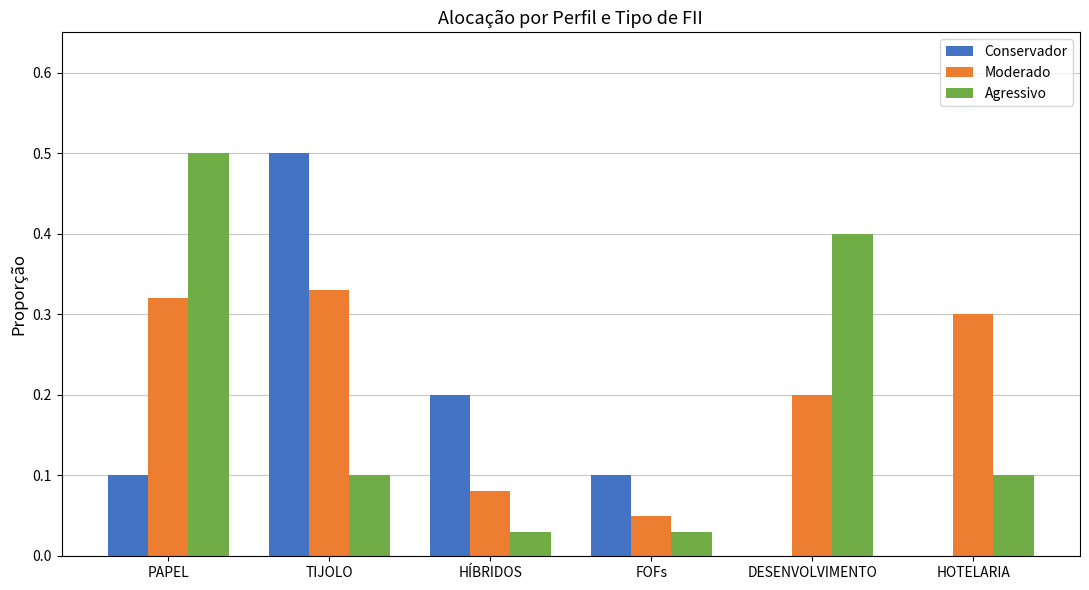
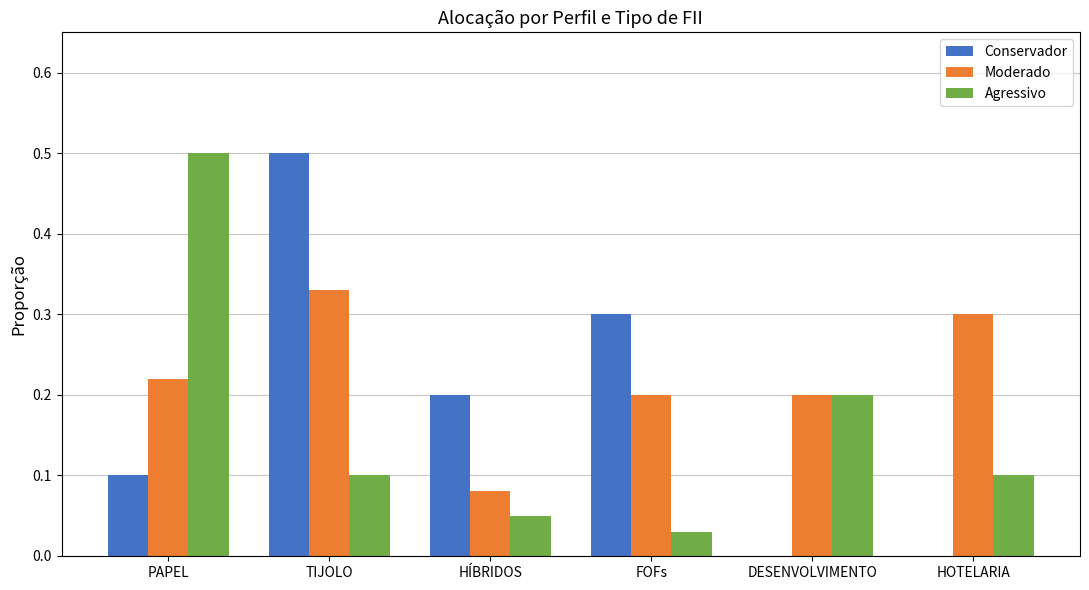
  {
    "Conservador": {
      "PAPEL": 0.1,
      "TIJOLO": 0.5,
      "HÍBRIDOS": 0.2,
-     "FOFs": 0.1,
+     "FOFs": 0.3,
      "DESENVOLVIMENTO": 0.0,
      "HOTELARIA": 0.0
    },
    "Moderado": {
-     "PAPEL": 0.32,
+     "PAPEL": 0.22,
      "TIJOLO": 0.33,
      "HÍBRIDOS": 0.08,
-     "FOFs": 0.05,
+     "FOFs": 0.20,
      "DESENVOLVIMENTO": 0.20,
      "HOTELARIA": 0.30
    },
    "Agressivo": {
      "PAPEL": 0.50,
      "TIJOLO": 0.10,
-     "HÍBRIDOS": 0.03,
+     "HÍBRIDOS": 0.05,
      "FOFs": 0.03,
-     "DESENVOLVIMENTO": 0.4,
+     "DESENVOLVIMENTO": 0.2,
      "HOTELARIA": 0.10
    }
  }
